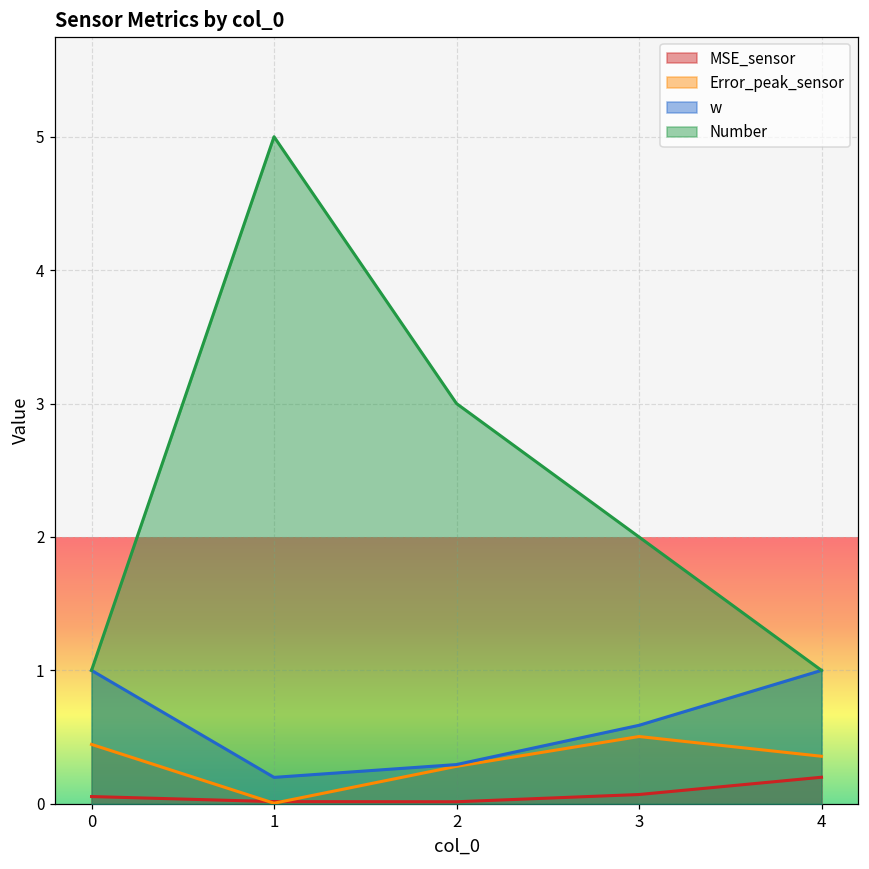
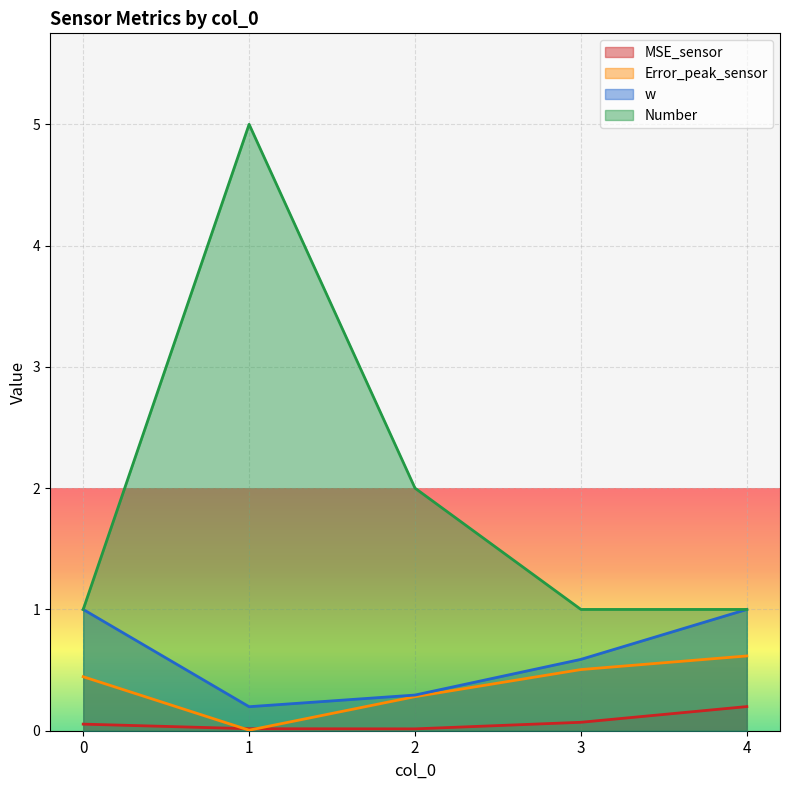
  {
    "MSE_sensor": {
      "0": 0.05,
      "2": 0.02,
      "3": 0.07,
      "4": 0.20
    },
    "Error_peak_sensor": {
      "0": 0.45,
      "3": 0.50,
-     "4": 0.36
+     "4": 0.62
    },
    "w": {
      "1": 0.20,
      "3": 0.59
    },
    "Number": {
      "1": 5,
-     "2": 3,
-     "3": 2
+     "2": 2,
+     "3": 1
    }
  }
